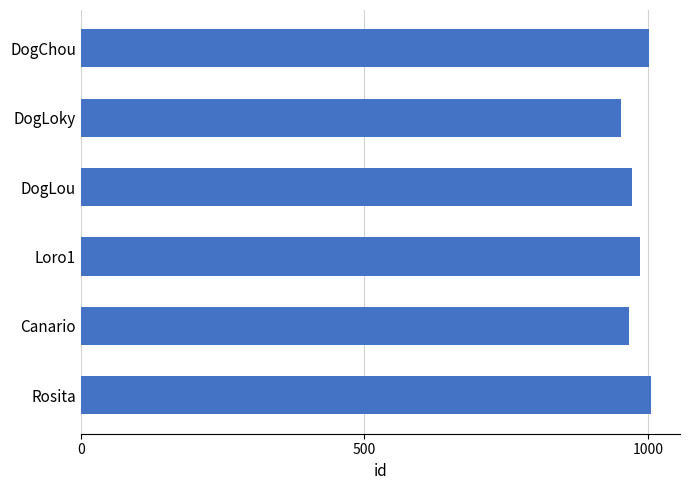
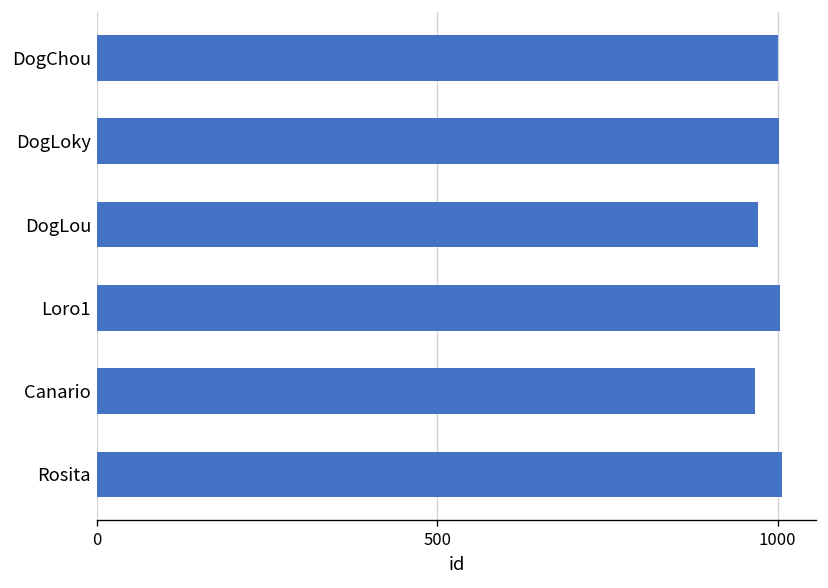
  {
    "DogChou": 1000,
-   "DogLoky": 950,
+   "DogLoky": 1000,
    "DogLou": 970,
-   "Loro1": 990,
+   "Loro1": 1000,
    "Canario": 970,
    "Rosita": 1010
  }
